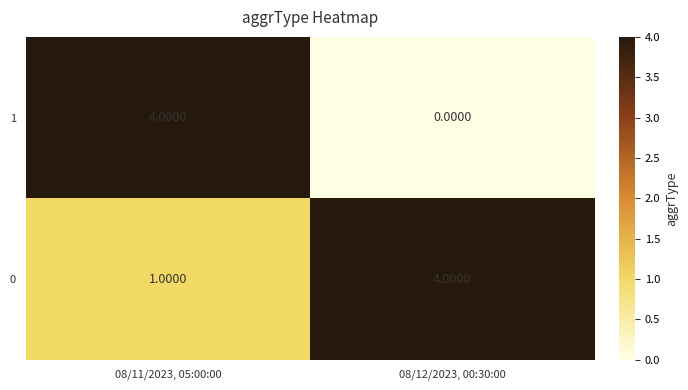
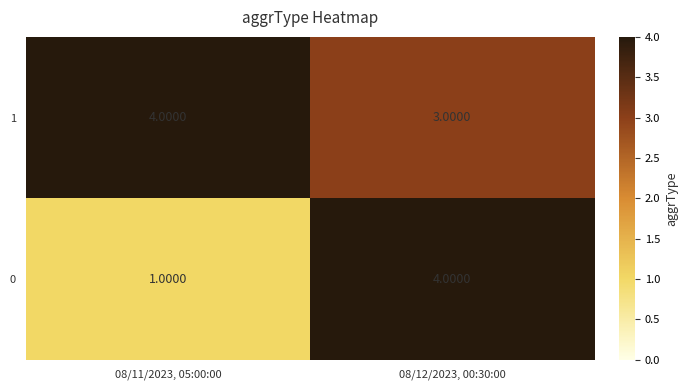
  {
    "1": {
-     "08/12/2023, 00:30:00": 0.0000
+     "08/12/2023, 00:30:00": 3.0000
    },
    "0": {
      "08/11/2023, 05:00:00": 1.0000
    }
  }
